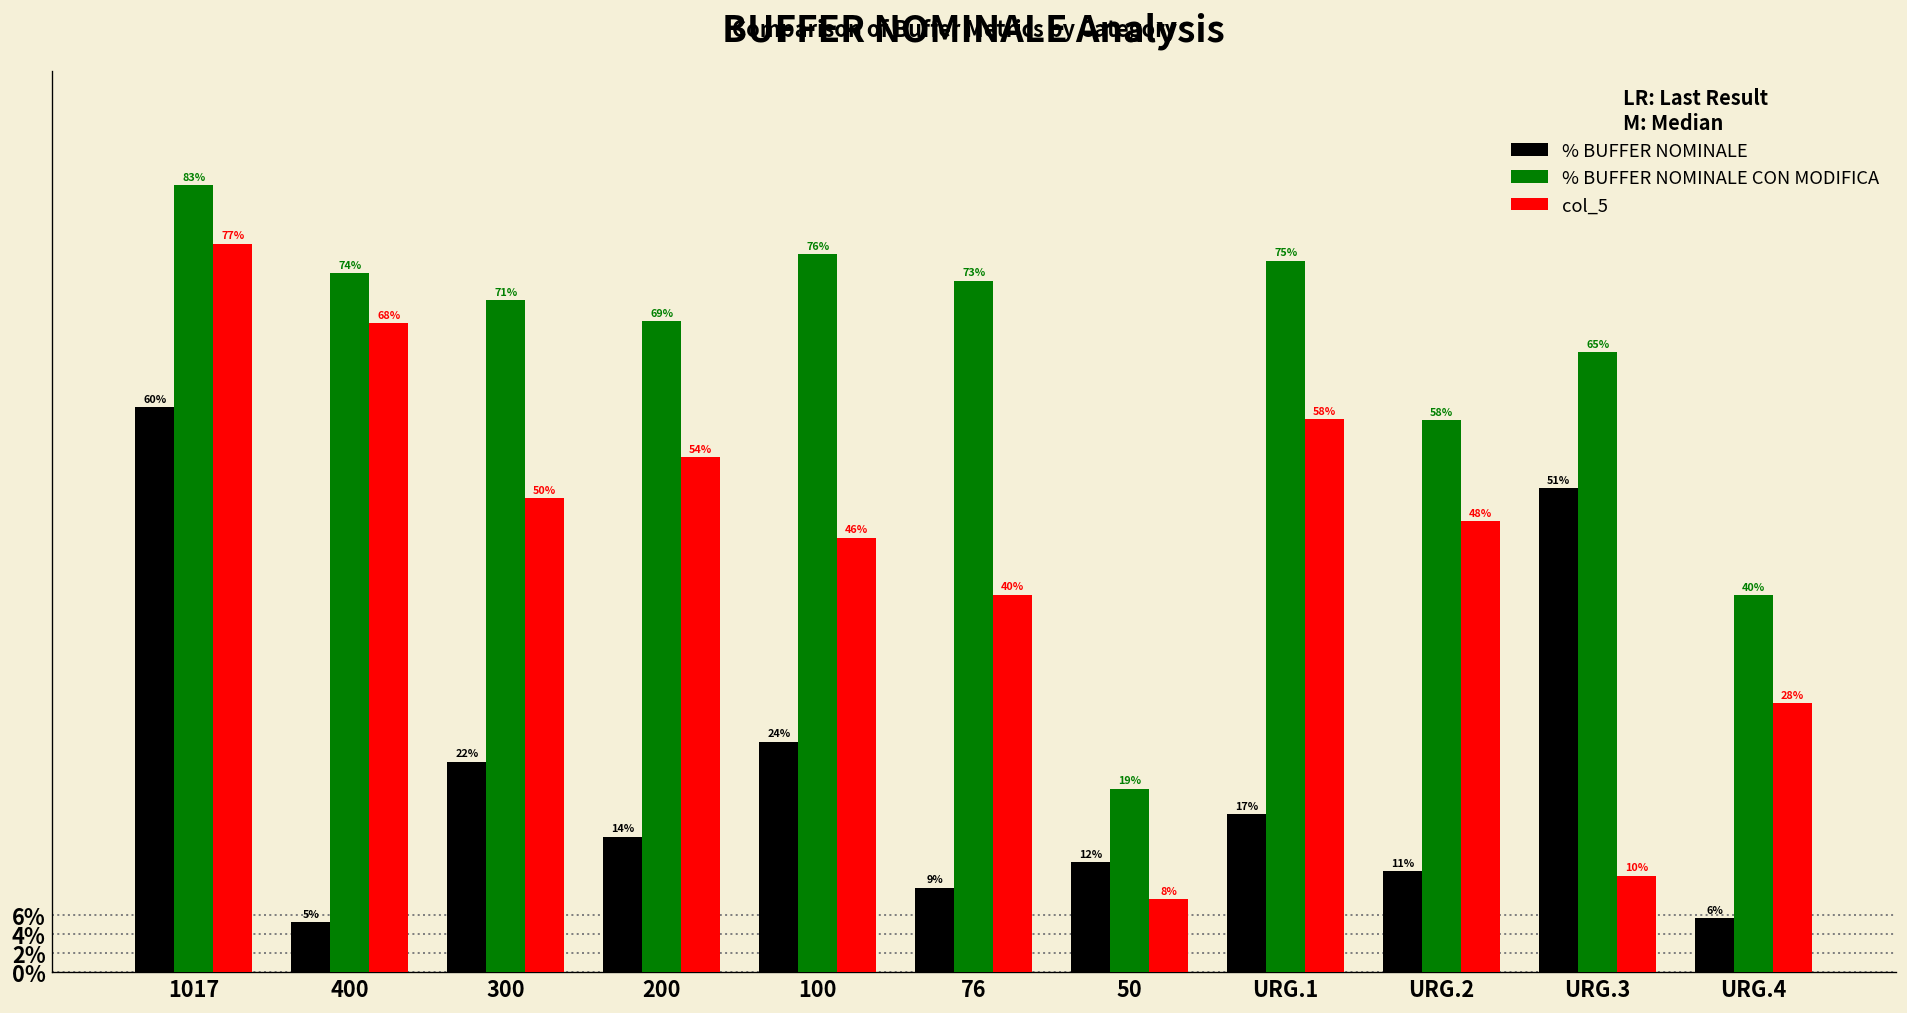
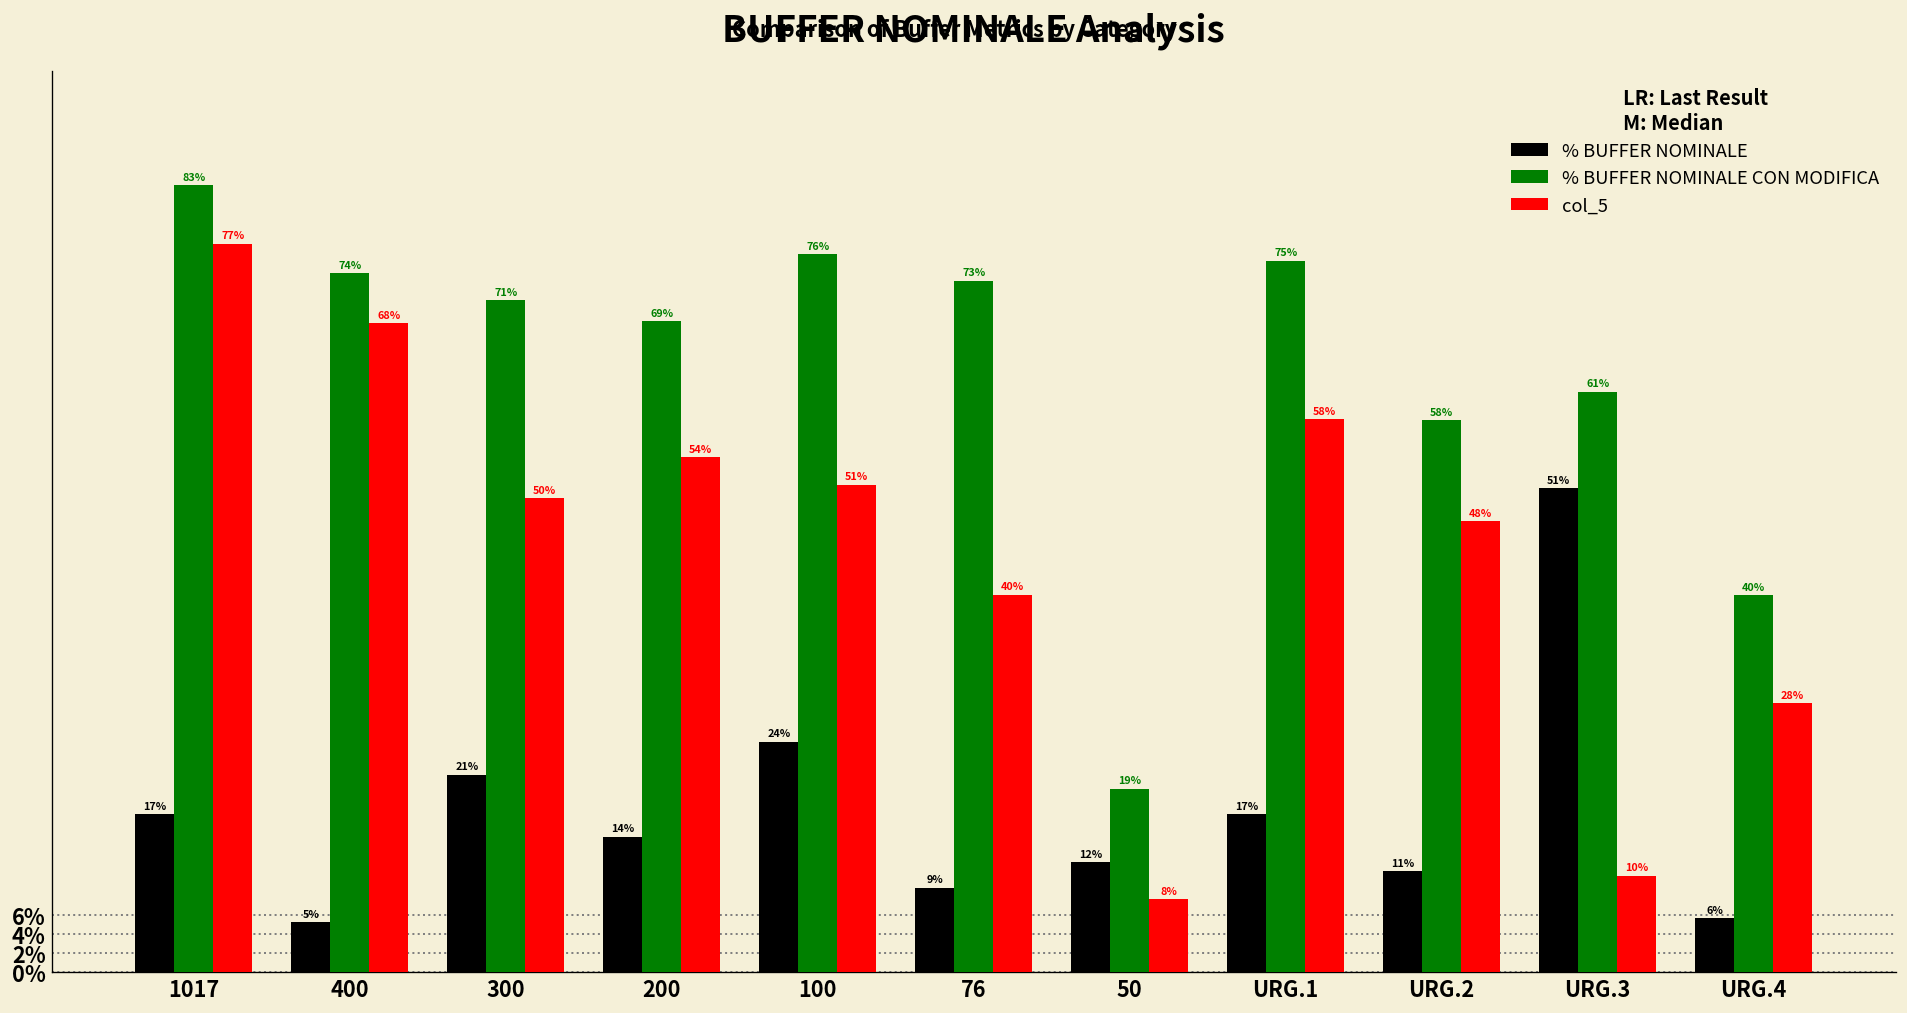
  {
    "% BUFFER NOMINALE": {
-     "1017": "60%",
+     "1017": "17%",
      "400": "5%",
-     "300": "22%",
+     "300": "21%",
      "200": "14%",
      "100": "24%",
      "76": "9%",
      "50": "12%",
      "URG.1": "17%",
      "URG.2": "11%",
      "URG.3": "51%",
      "URG.4": "6%"
    },
    "% BUFFER NOMINALE CON MODIFICA": {
      "1017": "83%",
      "400": "74%",
      "300": "71%",
      "200": "69%",
      "100": "76%",
      "76": "73%",
      "50": "19%",
      "URG.1": "75%",
      "URG.2": "58%",
-     "URG.3": "65%",
+     "URG.3": "61%",
      "URG.4": "40%"
    },
    "col_5": {
      "1017": "77%",
      "400": "68%",
      "300": "50%",
      "200": "54%",
-     "100": "46%",
+     "100": "51%",
      "76": "40%",
      "50": "8%",
      "URG.1": "58%",
      "URG.2": "48%",
      "URG.3": "10%",
      "URG.4": "28%"
    }
  }
